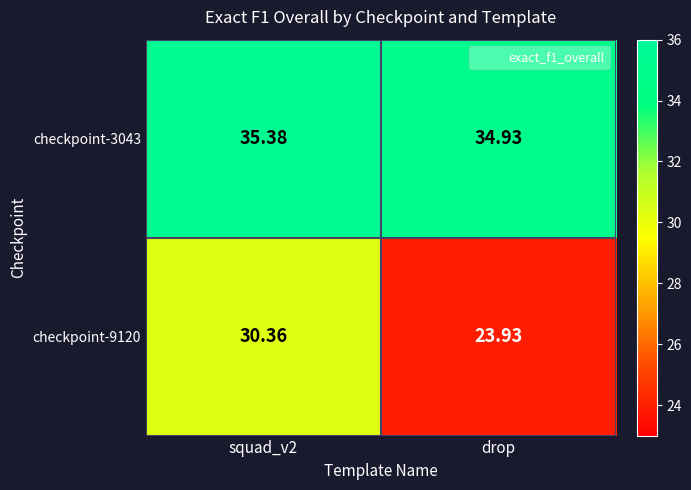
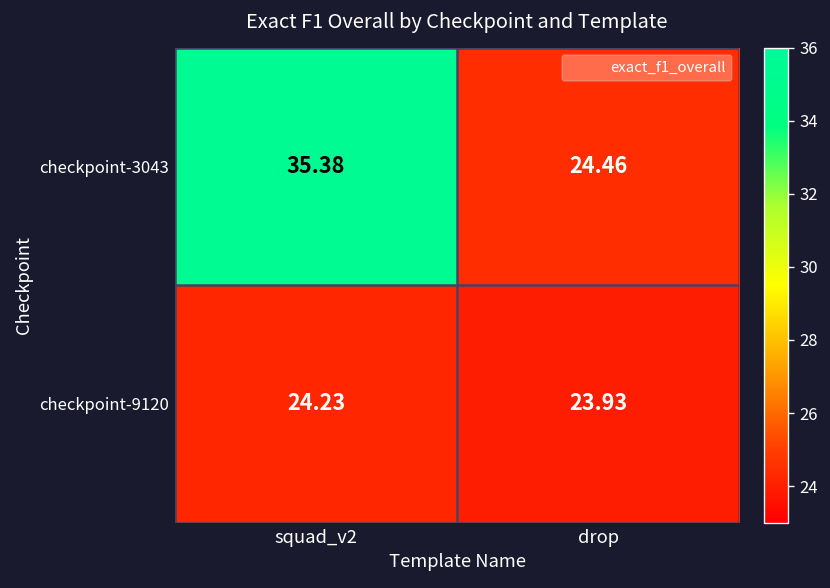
  {
    "checkpoint-3043": {
      "squad_v2": 35.38,
-     "drop": 34.93
+     "drop": 24.46
    },
    "checkpoint-9120": {
-     "squad_v2": 30.36,
+     "squad_v2": 24.23,
      "drop": 23.93
    }
  }
